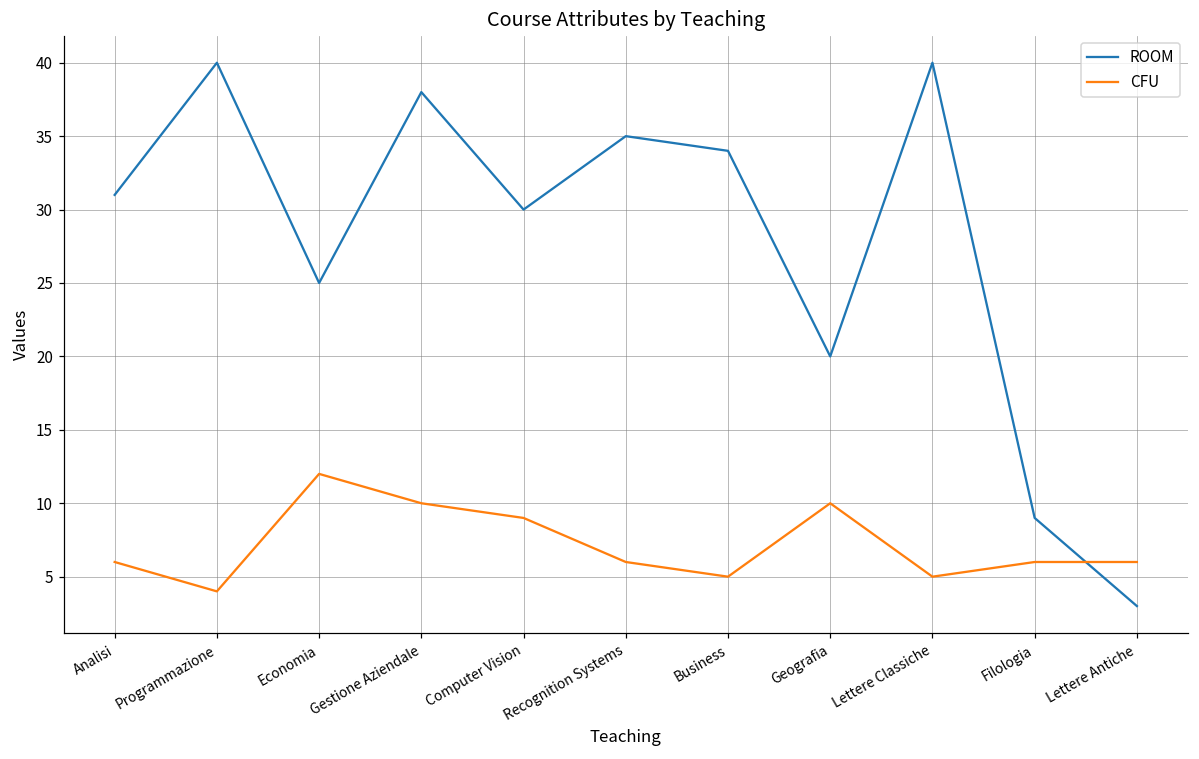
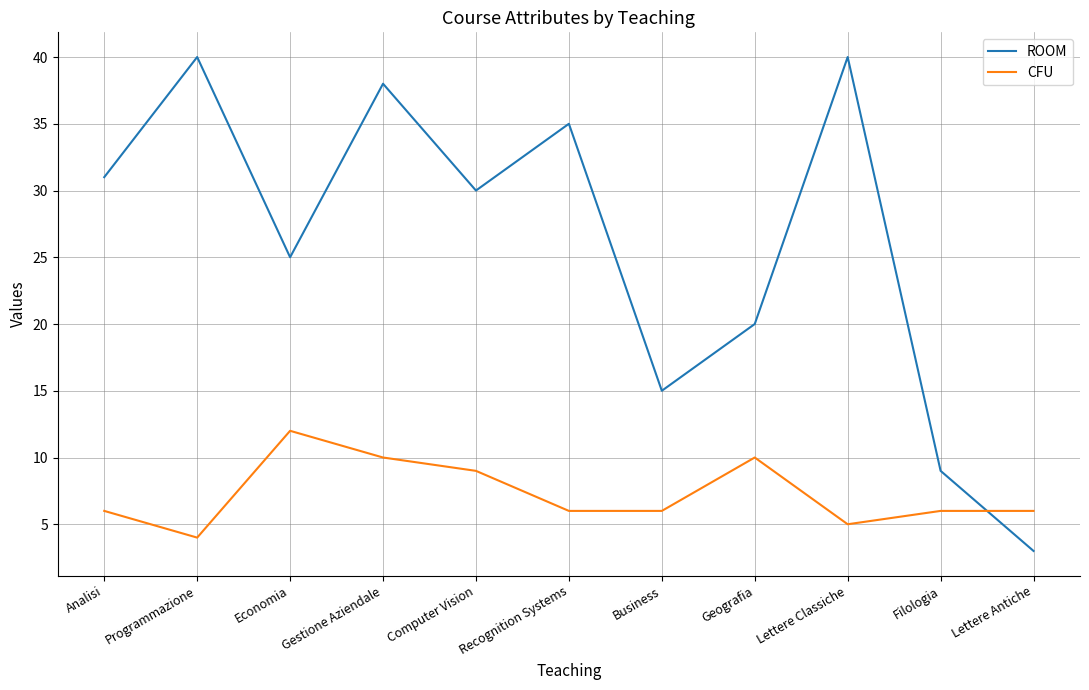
  {
    "ROOM": {
      "Analisi": 31,
      "Programmazione": 40,
      "Economia": 25,
      "Gestione Aziendale": 38,
      "Computer Vision": 30,
      "Recognition Systems": 35,
-     "Business": 34,
+     "Business": 15,
      "Geografia": 20,
      "Lettere Classiche": 40,
      "Filologia": 9,
      "Lettere Antiche": 3
    },
    "CFU": {
      "Analisi": 6,
      "Programmazione": 4,
      "Economia": 12,
      "Gestione Aziendale": 10,
      "Computer Vision": 9,
      "Recognition Systems": 6,
-     "Business": 5,
+     "Business": 6,
      "Geografia": 10,
      "Lettere Classiche": 5,
      "Filologia": 6,
      "Lettere Antiche": 6
    }
  }
